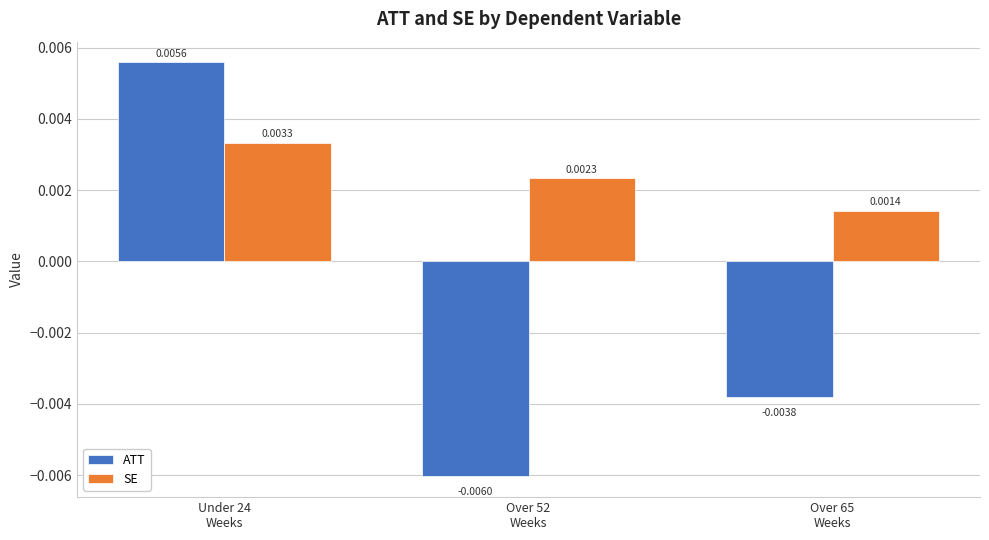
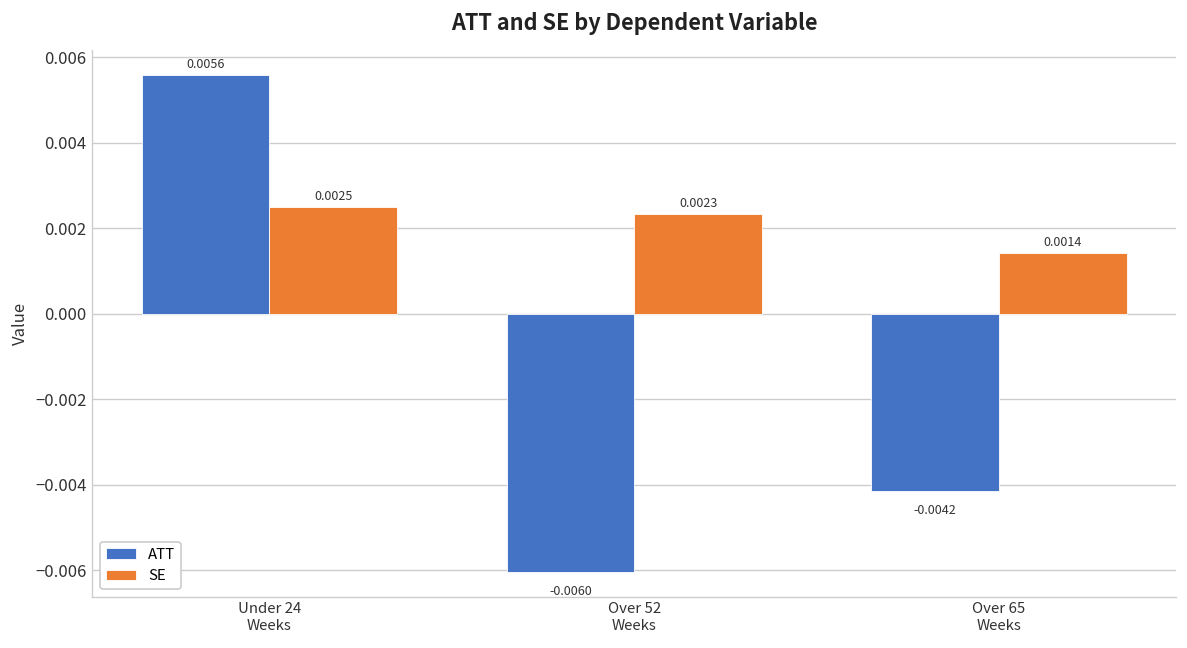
  {
    "ATT": {
      "Under 24 Weeks": 0.0056,
      "Over 52 Weeks": -0.0060,
-     "Over 65 Weeks": -0.0038
+     "Over 65 Weeks": -0.0042
    },
    "SE": {
-     "Under 24 Weeks": 0.0033,
+     "Under 24 Weeks": 0.0025,
      "Over 52 Weeks": 0.0023,
      "Over 65 Weeks": 0.0014
    }
  }
